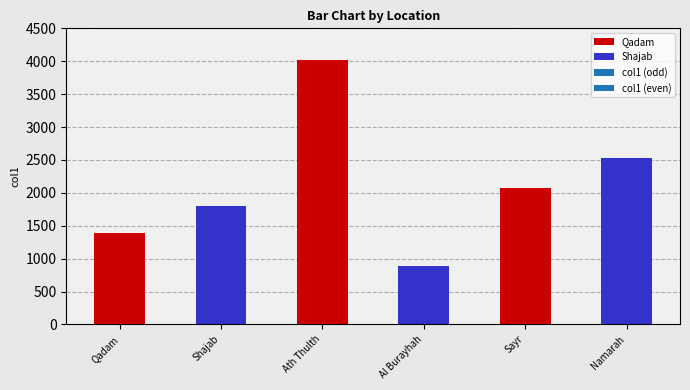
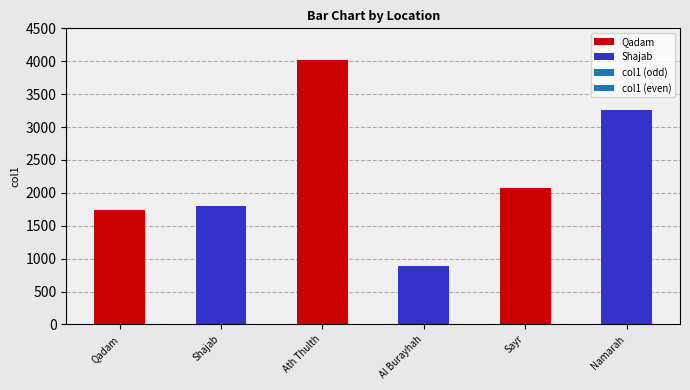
  {
-   "Qadam": 1400,
+   "Qadam": 1700,
    "Shajab": 1800,
    "Ath Thulth": 4000,
    "Al Burayhah": 900,
    "Sayr": 2100,
-   "Namarah": 2500
+   "Namarah": 3300
  }
